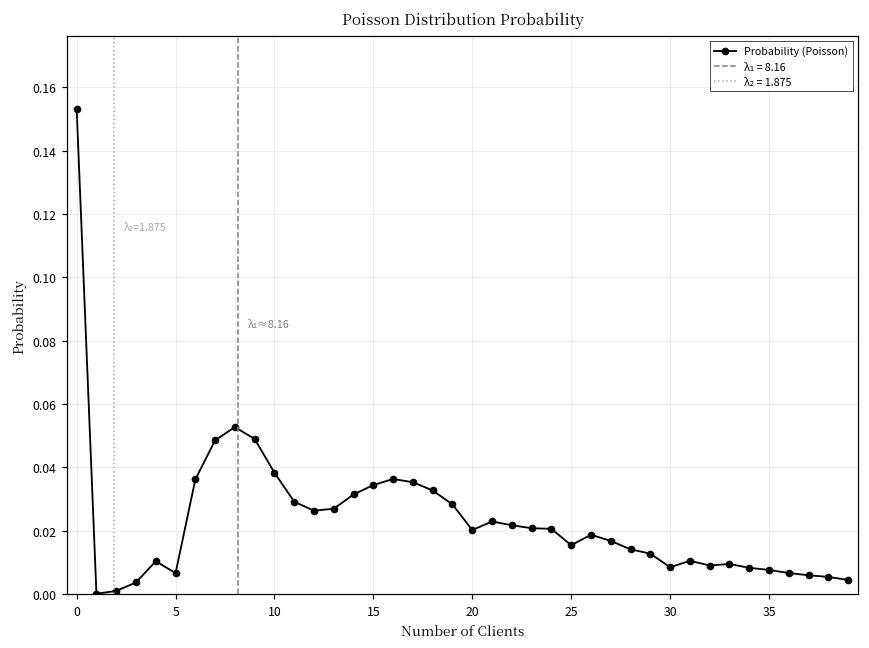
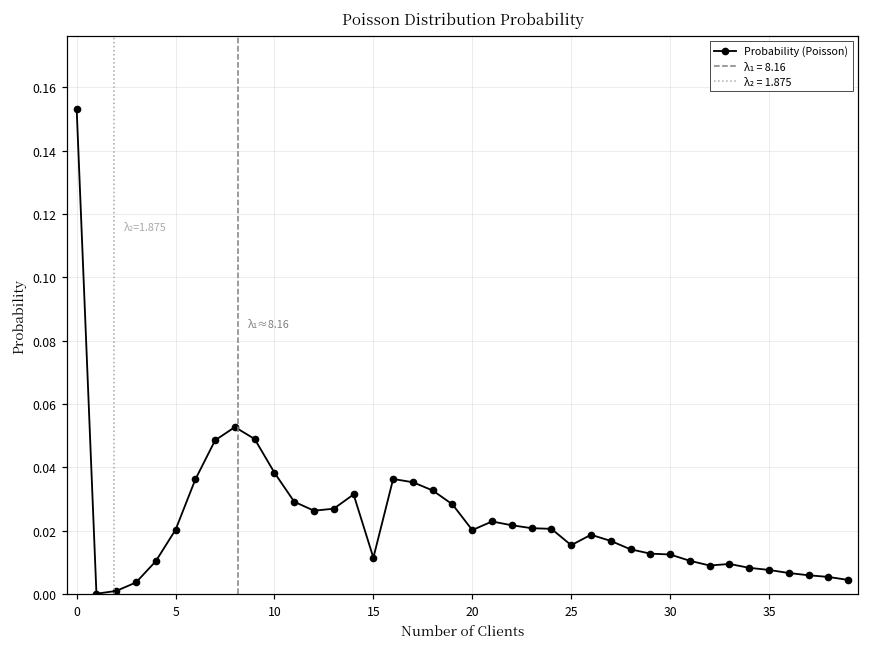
  {
    "0": 0.153,
-   "5": 0.007,
+   "5": 0.020,
    "10": 0.038,
-   "15": 0.034,
+   "15": 0.011,
    "20": 0.020,
    "25": 0.015,
-   "30": 0.008,
+   "30": 0.012,
    "35": 0.008
  }
